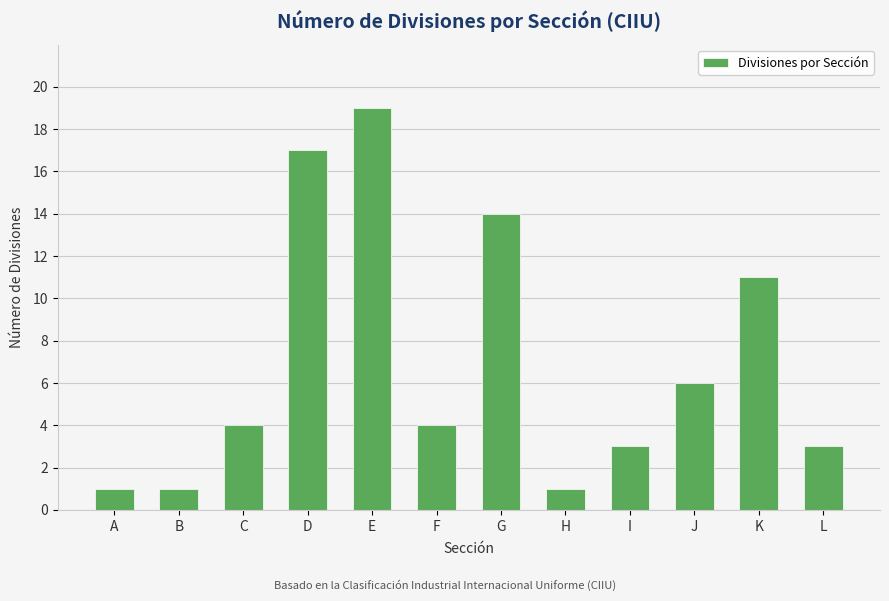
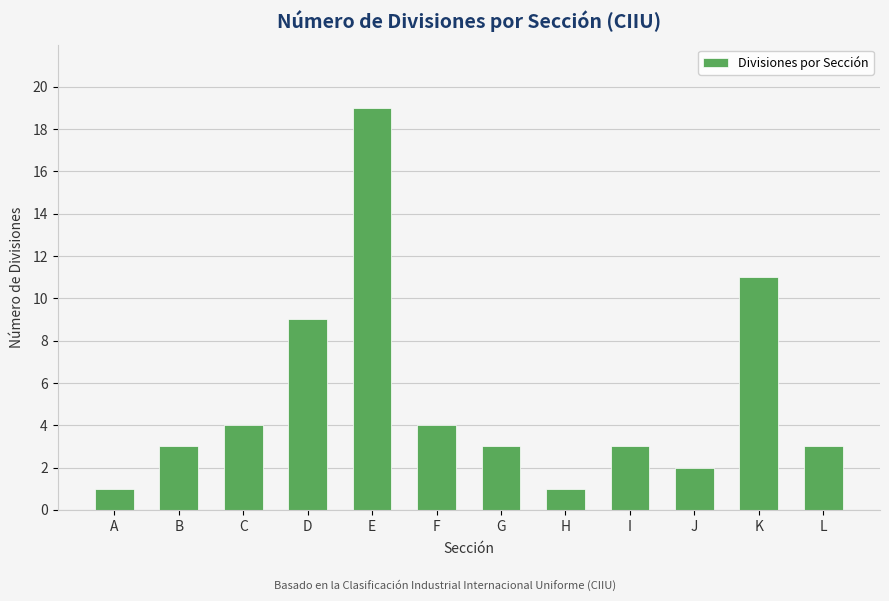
  {
    "A": 1,
-   "B": 1,
+   "B": 3,
    "C": 4,
-   "D": 17,
+   "D": 9,
    "E": 19,
    "F": 4,
-   "G": 14,
+   "G": 3,
    "H": 1,
    "I": 3,
-   "J": 6,
+   "J": 2,
    "K": 11,
    "L": 3
  }
